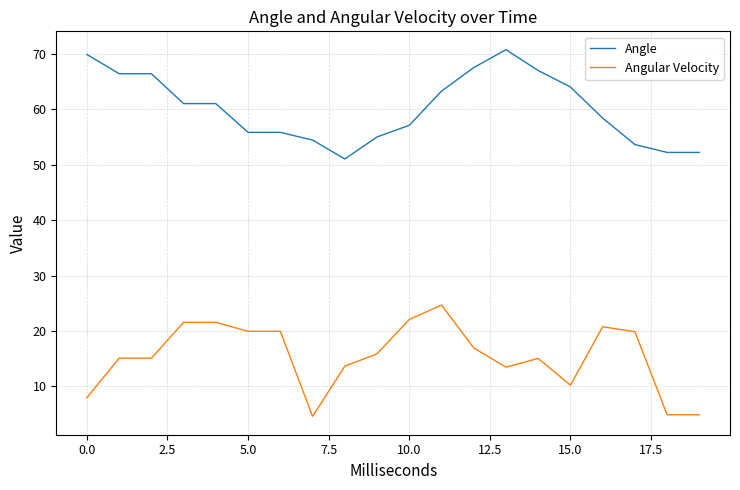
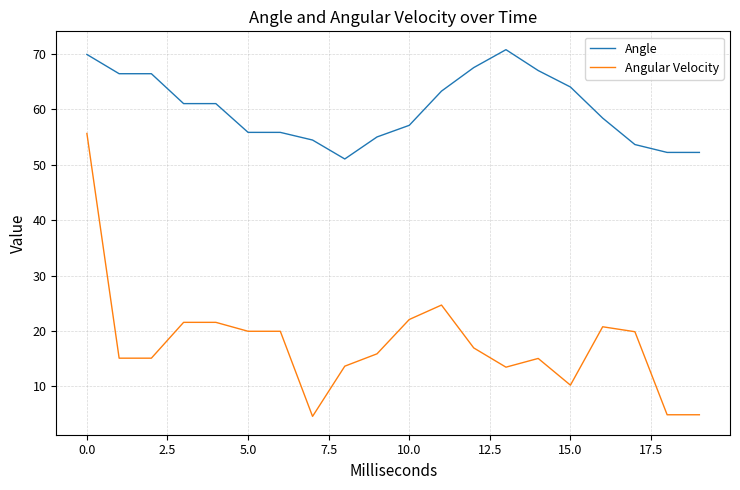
  {
    "Angle": {
      "0.0": 70,
      "5.0": 56,
      "10.0": 57,
      "15.0": 64
    },
    "Angular Velocity": {
-     "0.0": 8,
+     "0.0": 56,
      "5.0": 20,
      "10.0": 22,
      "15.0": 10
    }
  }
